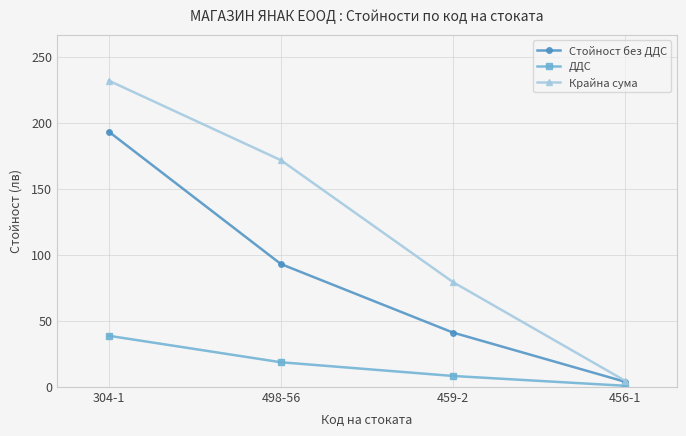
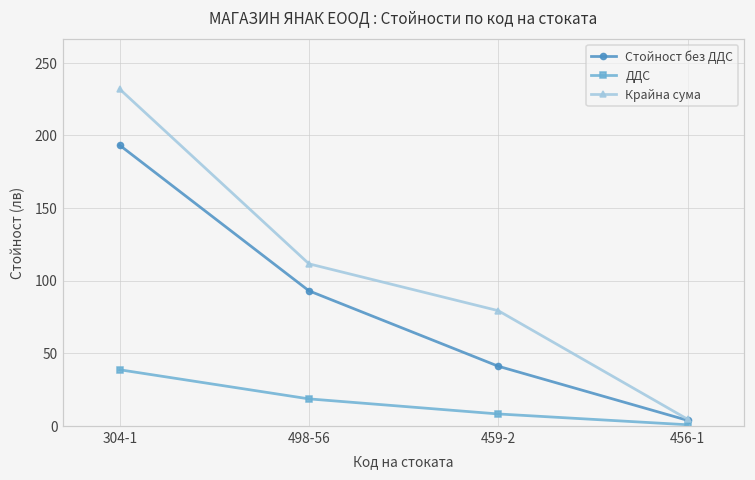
  {
    "Крайна сума": {
      "304-1": 232,
-     "498-56": 172,
+     "498-56": 112,
      "459-2": 79
    }
  }
